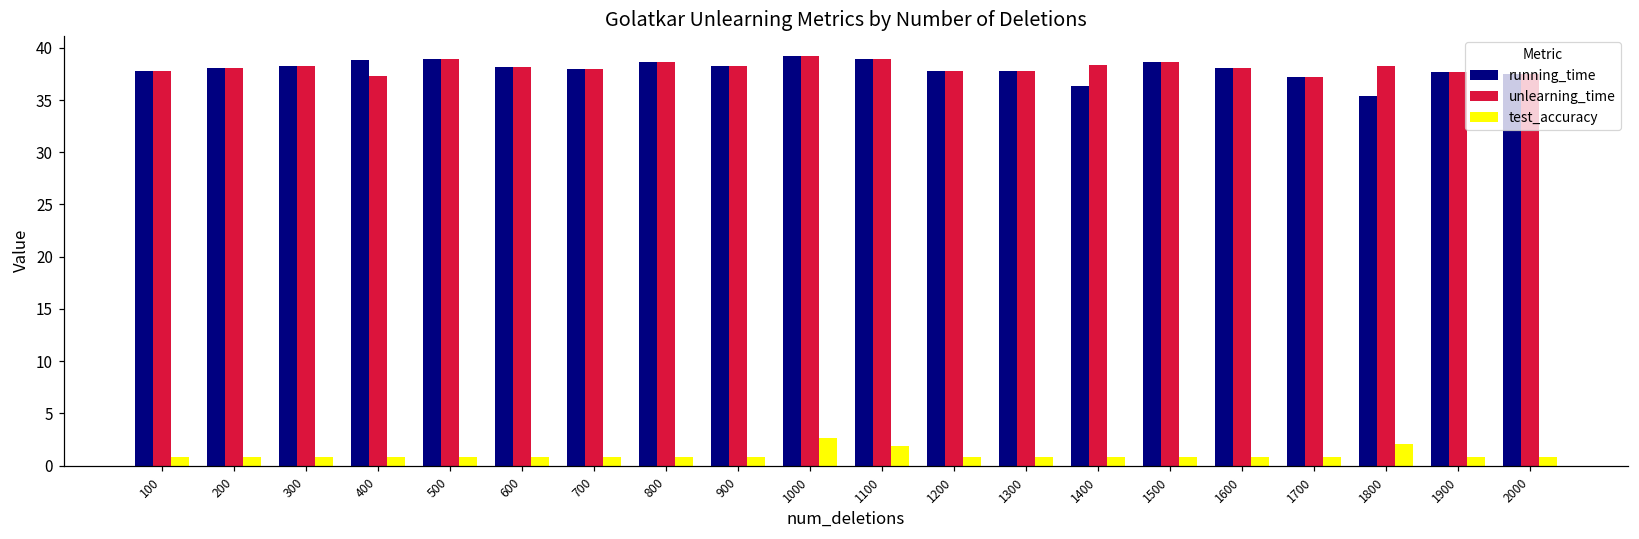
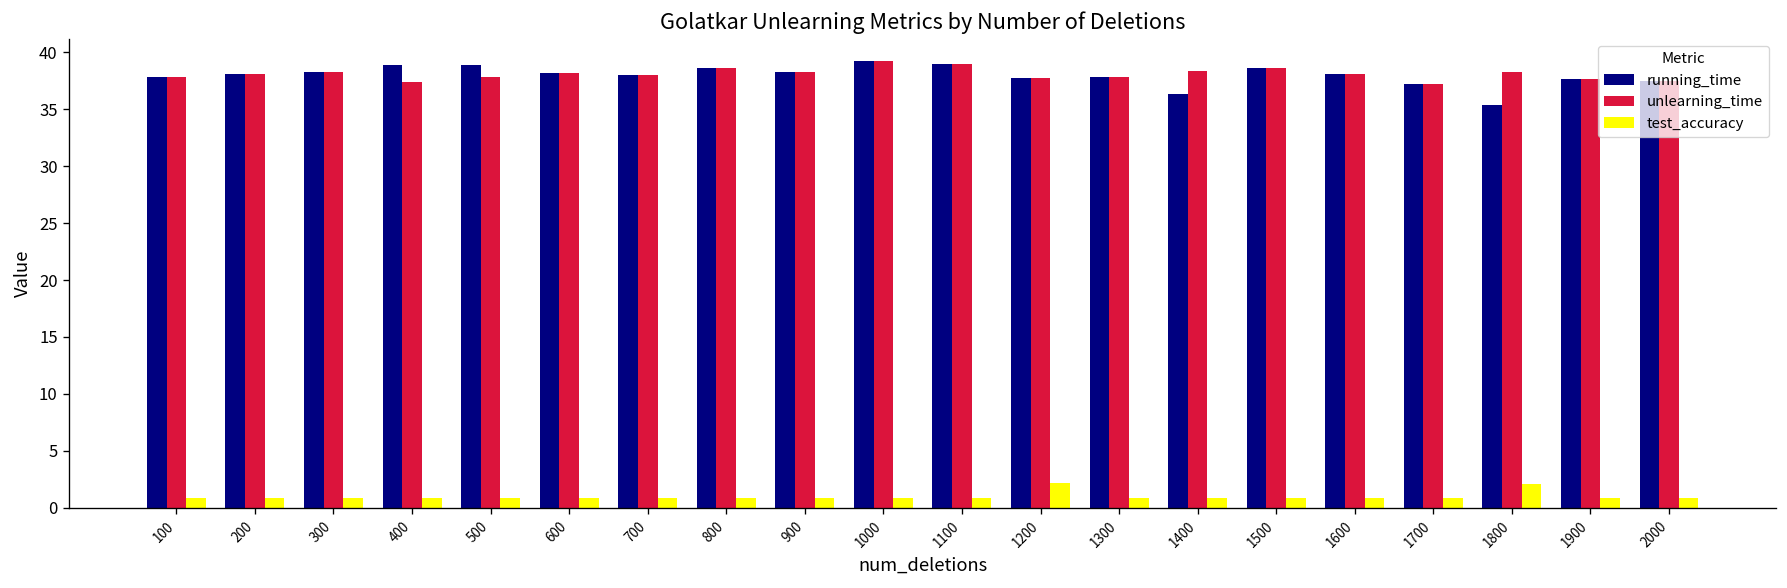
  {
    "running_time": {
      "100": 38,
      "200": 38,
      "300": 38,
      "400": 39,
      "500": 39,
      "600": 38,
      "700": 38,
      "800": 39,
      "900": 38,
      "1000": 39,
      "1100": 39,
      "1200": 38,
      "1300": 38,
      "1400": 36,
      "1500": 39,
      "1600": 38,
      "1700": 37,
      "1800": 35,
      "1900": 38
    },
    "unlearning_time": {
      "100": 38,
      "200": 38,
      "300": 38,
      "400": 37,
-     "500": 39,
+     "500": 38,
      "600": 38,
      "700": 38,
      "800": 39,
      "900": 38,
      "1000": 39,
      "1100": 39,
      "1200": 38,
      "1300": 38,
      "1400": 38,
      "1500": 39,
      "1600": 38,
      "1700": 37,
      "1800": 38,
      "1900": 38
    },
    "test_accuracy": {
      "100": 1,
      "200": 1,
      "300": 1,
      "400": 1,
      "500": 1,
      "600": 1,
      "700": 1,
      "800": 1,
      "900": 1,
-     "1000": 3,
-     "1100": 2,
-     "1200": 1,
+     "1000": 1,
+     "1100": 1,
+     "1200": 2,
      "1300": 1,
      "1400": 1,
      "1500": 1,
      "1600": 1,
      "1700": 1,
      "1800": 2,
      "1900": 1,
      "2000": 1
    }
  }
